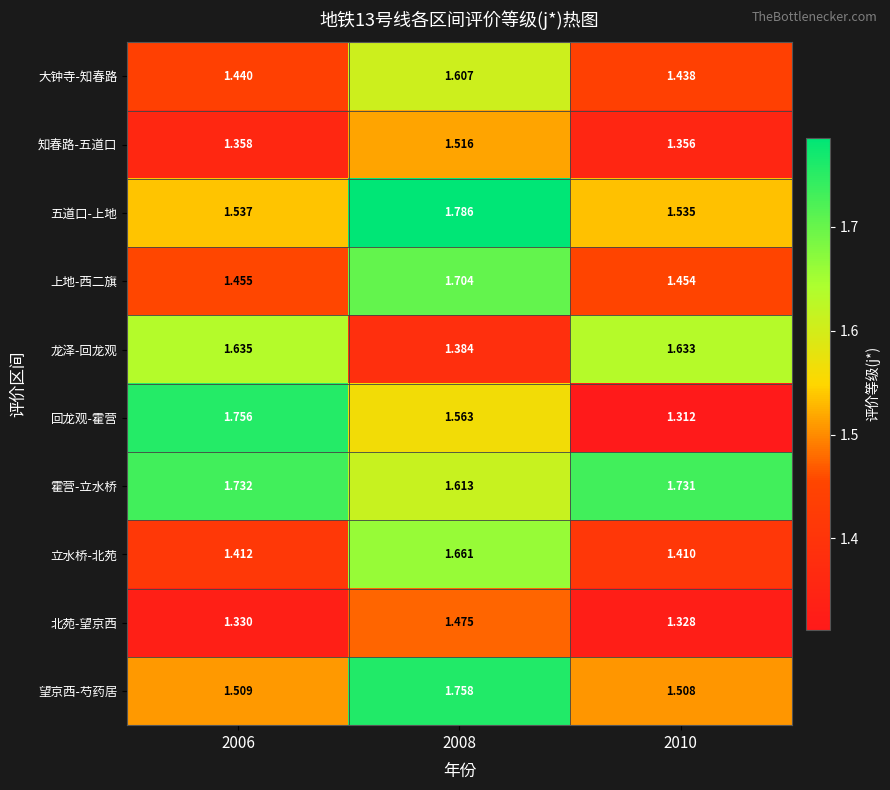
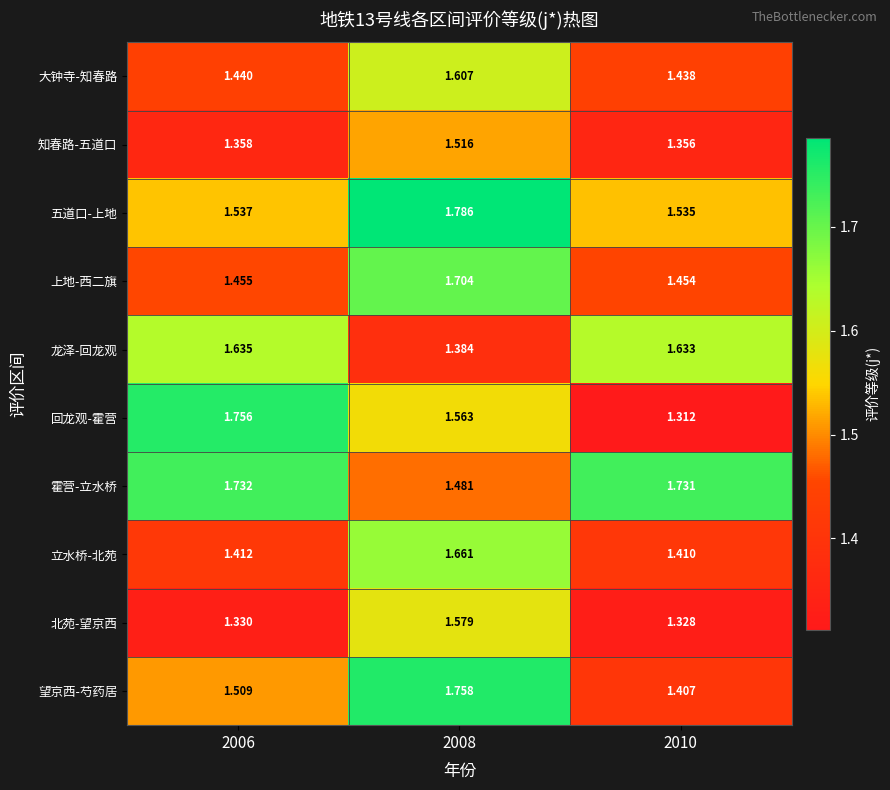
  {
    "大钟寺-知春路": {
      "2006": 1.440,
      "2008": 1.607,
      "2010": 1.438
    },
    "知春路-五道口": {
      "2006": 1.358,
      "2008": 1.516,
      "2010": 1.356
    },
    "五道口-上地": {
      "2006": 1.537,
      "2008": 1.786,
      "2010": 1.535
    },
    "上地-西二旗": {
      "2006": 1.455,
      "2008": 1.704,
      "2010": 1.454
    },
    "龙泽-回龙观": {
      "2006": 1.635,
      "2008": 1.384,
      "2010": 1.633
    },
    "回龙观-霍营": {
      "2006": 1.756,
      "2008": 1.563,
      "2010": 1.312
    },
    "霍营-立水桥": {
      "2006": 1.732,
-     "2008": 1.613,
+     "2008": 1.481,
      "2010": 1.731
    },
    "立水桥-北苑": {
      "2006": 1.412,
      "2008": 1.661,
      "2010": 1.410
    },
    "北苑-望京西": {
      "2006": 1.330,
-     "2008": 1.475,
+     "2008": 1.579,
      "2010": 1.328
    },
    "望京西-芍药居": {
      "2006": 1.509,
      "2008": 1.758,
-     "2010": 1.508
+     "2010": 1.407
    }
  }
